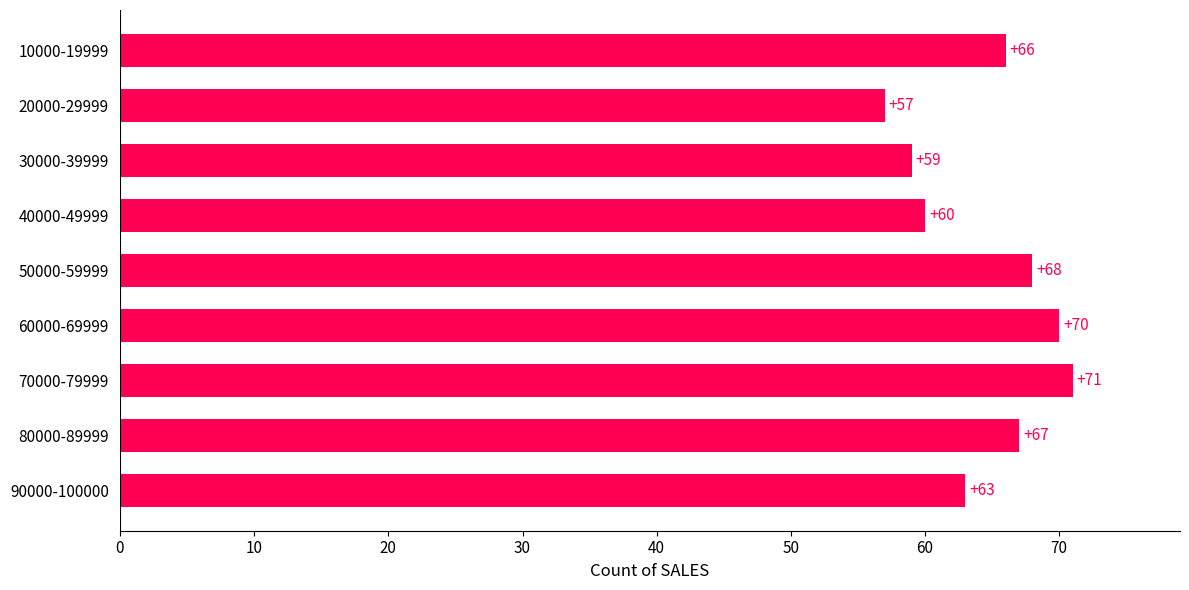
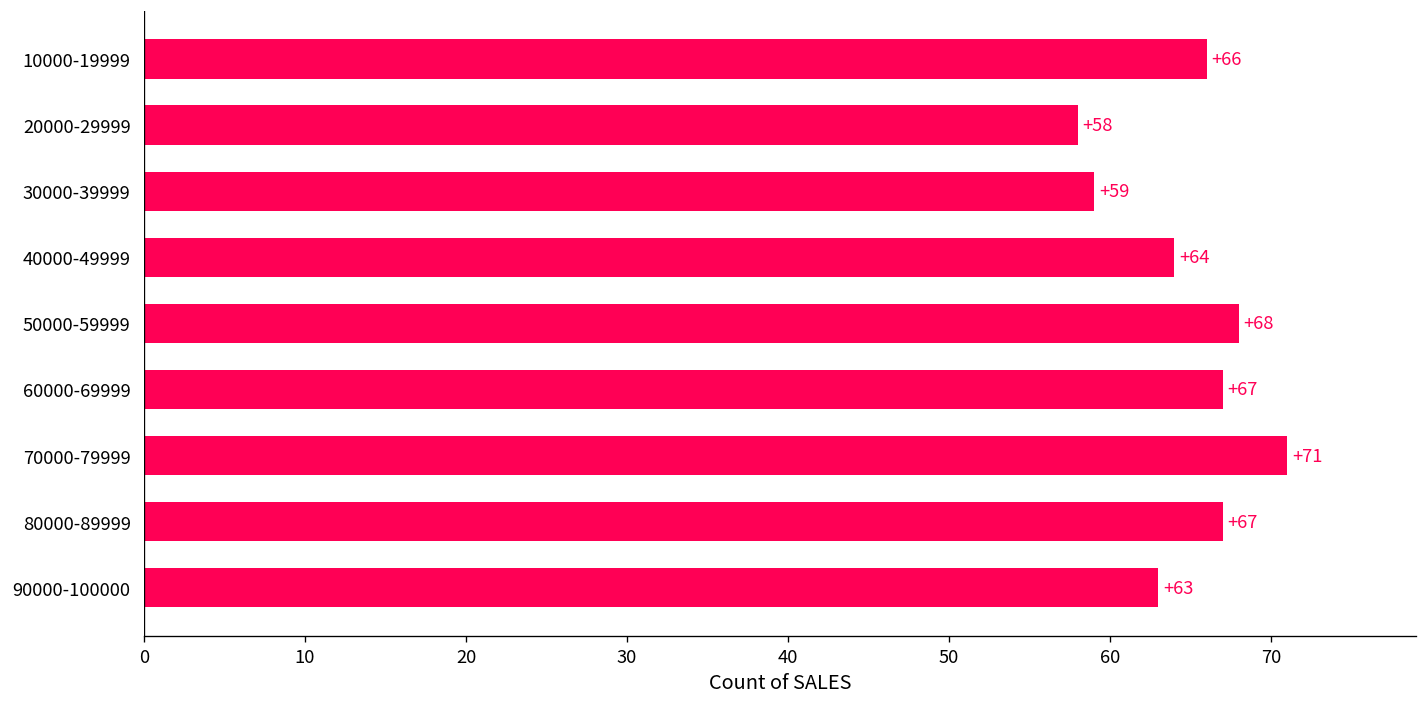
  {
    "10000-19999": "+66",
-   "20000-29999": "+57",
+   "20000-29999": "+58",
    "30000-39999": "+59",
-   "40000-49999": "+60",
+   "40000-49999": "+64",
    "50000-59999": "+68",
-   "60000-69999": "+70",
+   "60000-69999": "+67",
    "70000-79999": "+71",
    "80000-89999": "+67",
    "90000-100000": "+63"
  }
